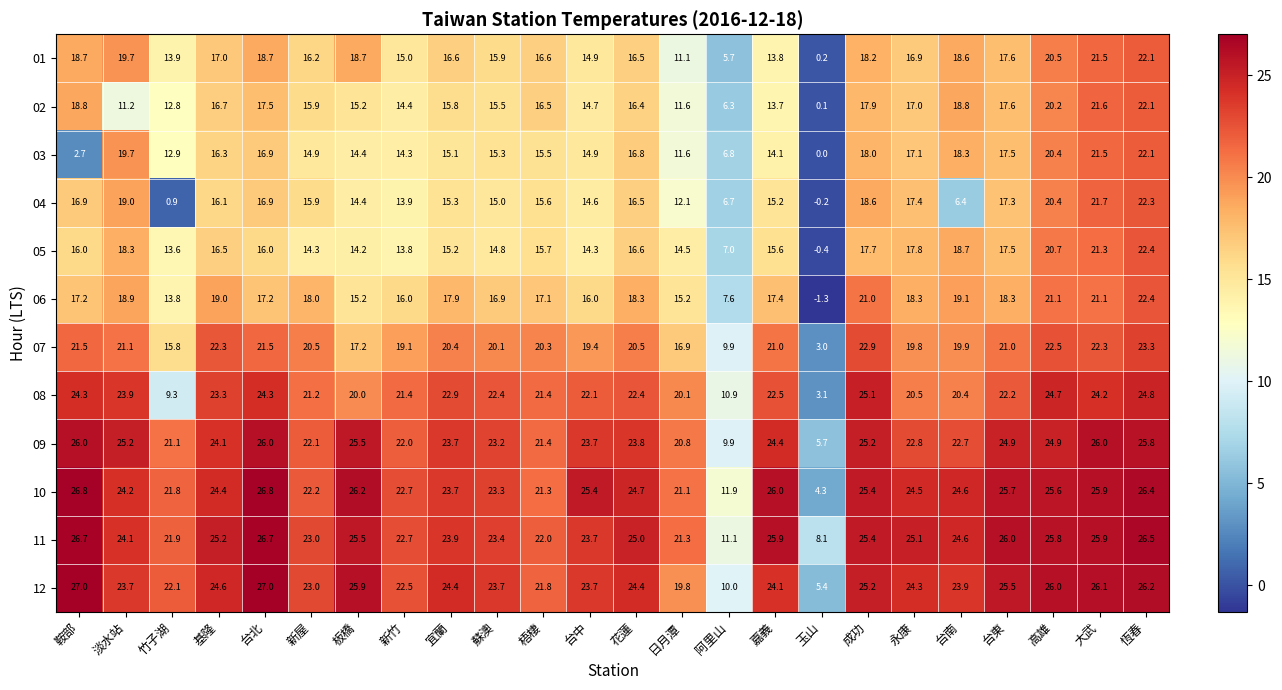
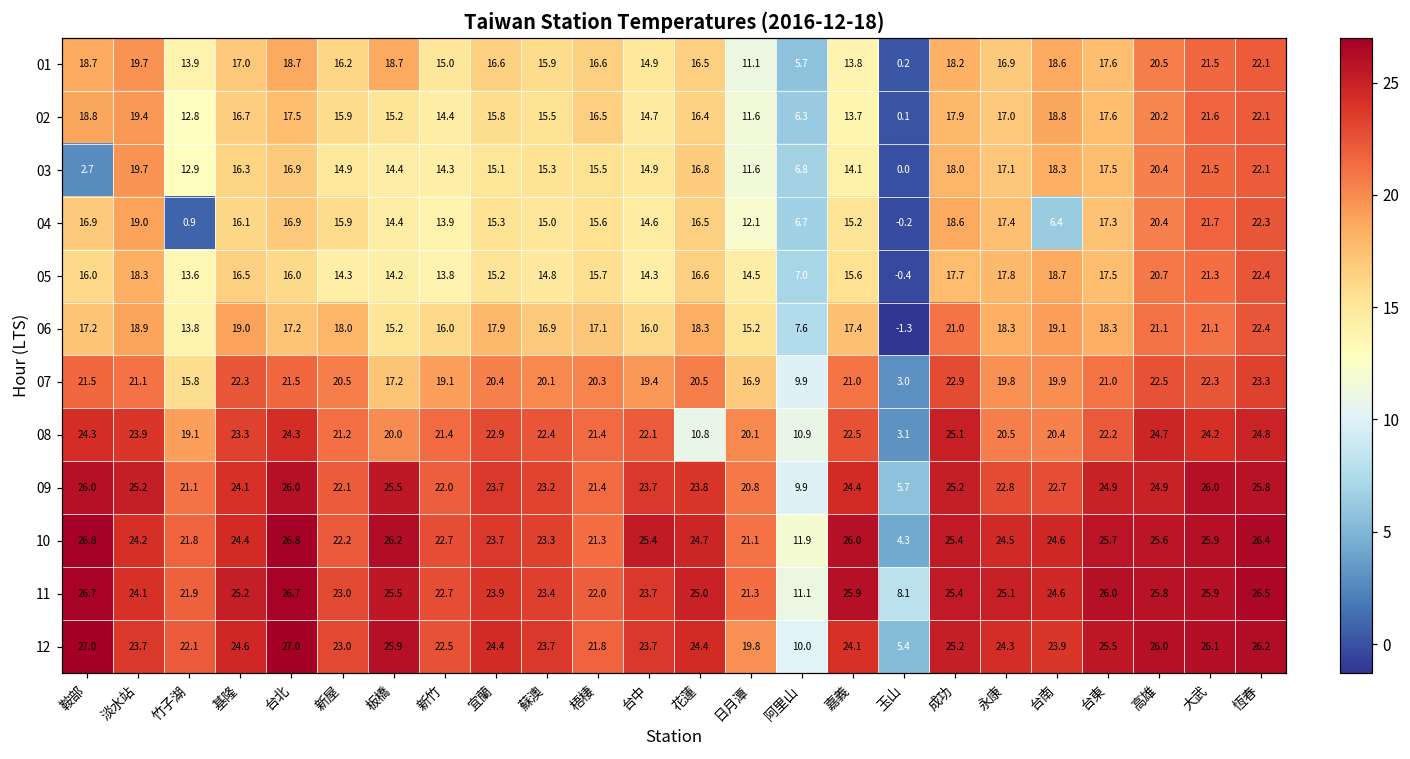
  {
    "02": {
      "鞍部": 18.8,
-     "淡水站": 11.2,
+     "淡水站": 19.4,
      "竹子湖": 12.8,
      "基隆": 16.7,
      "台北": 17.5,
      "新屋": 15.9,
      "板橋": 15.2,
      "新竹": 14.4,
      "宜蘭": 15.8,
      "蘇澳": 15.5,
      "梧棲": 16.5,
      "台中": 14.7,
      "花蓮": 16.4,
      "日月潭": 11.6,
      "阿里山": 6.3,
      "嘉義": 13.7,
      "玉山": 0.1,
      "成功": 17.9,
      "永康": 17.0,
      "台南": 18.8,
      "台東": 17.6,
      "高雄": 20.2,
      "大武": 21.6,
      "恆春": 22.1
    },
    "08": {
      "鞍部": 24.3,
      "淡水站": 23.9,
-     "竹子湖": 9.3,
+     "竹子湖": 19.1,
      "基隆": 23.3,
      "台北": 24.3,
      "新屋": 21.2,
      "板橋": 20.0,
      "新竹": 21.4,
      "宜蘭": 22.9,
      "蘇澳": 22.4,
      "梧棲": 21.4,
      "台中": 22.1,
-     "花蓮": 22.4,
+     "花蓮": 10.8,
      "日月潭": 20.1,
      "阿里山": 10.9,
      "嘉義": 22.5,
      "玉山": 3.1,
      "成功": 25.1,
      "永康": 20.5,
      "台南": 20.4,
      "台東": 22.2,
      "高雄": 24.7,
      "大武": 24.2,
      "恆春": 24.8
    }
  }
